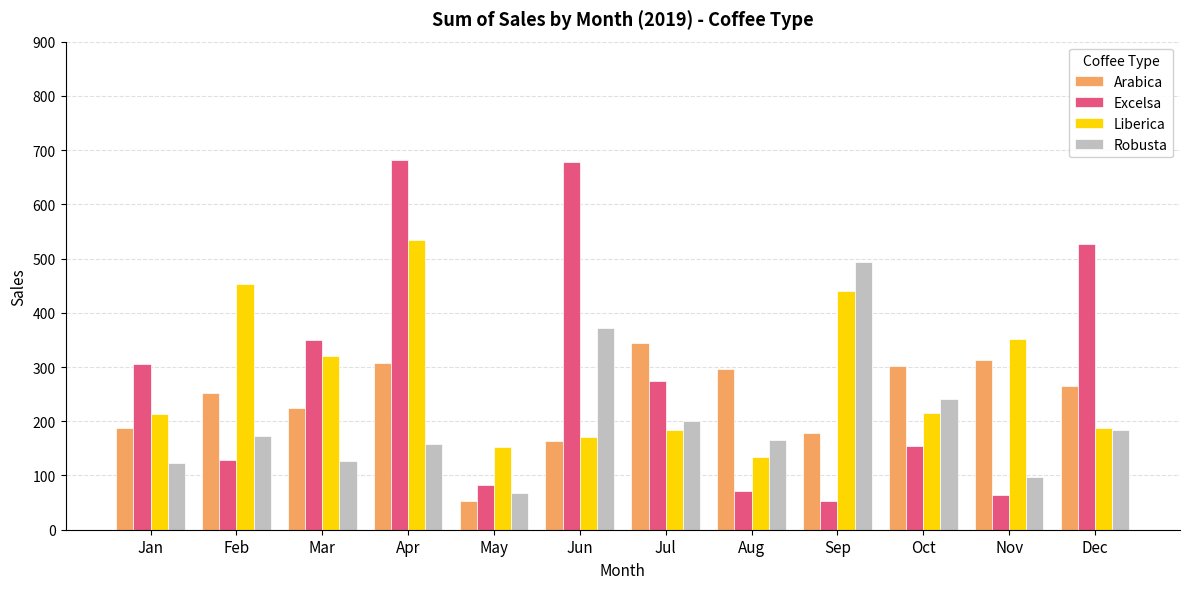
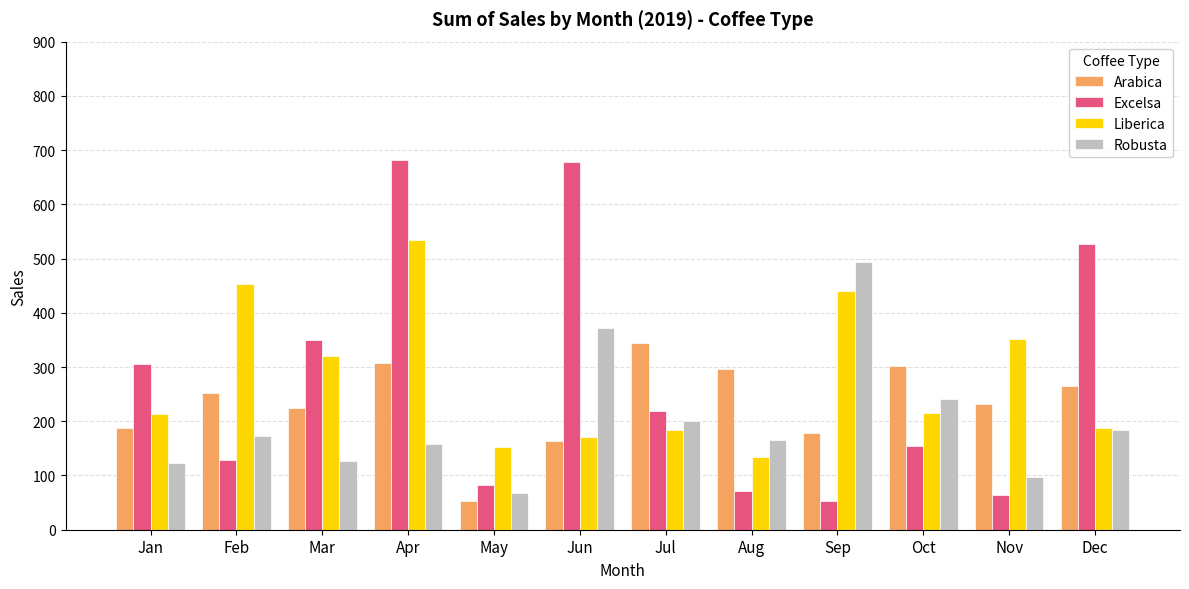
  {
    "Arabica": {
      "Jan": 190,
      "Feb": 250,
      "Mar": 220,
      "Apr": 310,
      "May": 50,
      "Jun": 160,
      "Jul": 350,
      "Aug": 300,
      "Sep": 180,
      "Oct": 300,
-     "Nov": 310,
+     "Nov": 230,
      "Dec": 270
    },
    "Excelsa": {
      "Jan": 310,
      "Feb": 130,
      "Mar": 350,
      "Apr": 680,
      "May": 80,
      "Jun": 680,
-     "Jul": 270,
+     "Jul": 220,
      "Aug": 70,
      "Sep": 50,
      "Oct": 150,
      "Nov": 60,
      "Dec": 530
    },
    "Liberica": {
      "Jan": 210,
      "Feb": 450,
      "Mar": 320,
      "Apr": 530,
      "May": 150,
      "Jun": 170,
      "Jul": 180,
      "Aug": 130,
      "Sep": 440,
      "Oct": 220,
      "Nov": 350,
      "Dec": 190
    },
    "Robusta": {
      "Jan": 120,
      "Feb": 170,
      "Mar": 130,
      "Apr": 160,
      "May": 70,
      "Jun": 370,
      "Jul": 200,
      "Aug": 170,
      "Sep": 490,
      "Oct": 240,
      "Nov": 100,
      "Dec": 180
    }
  }
